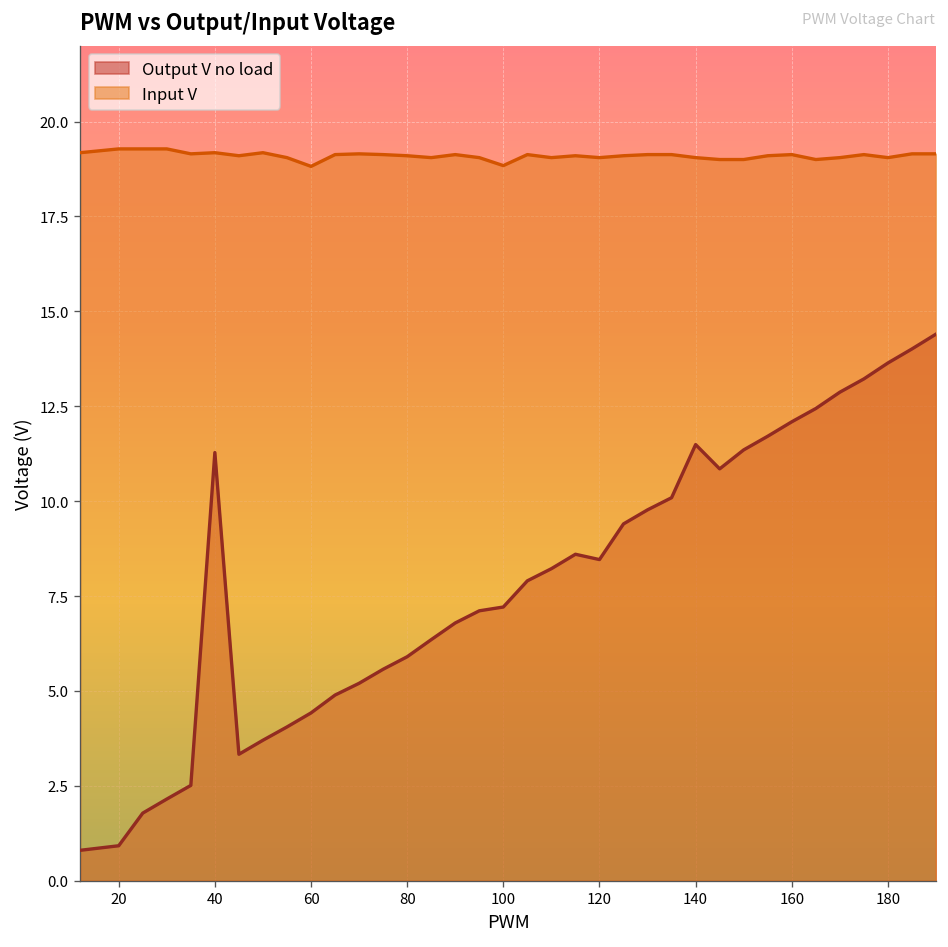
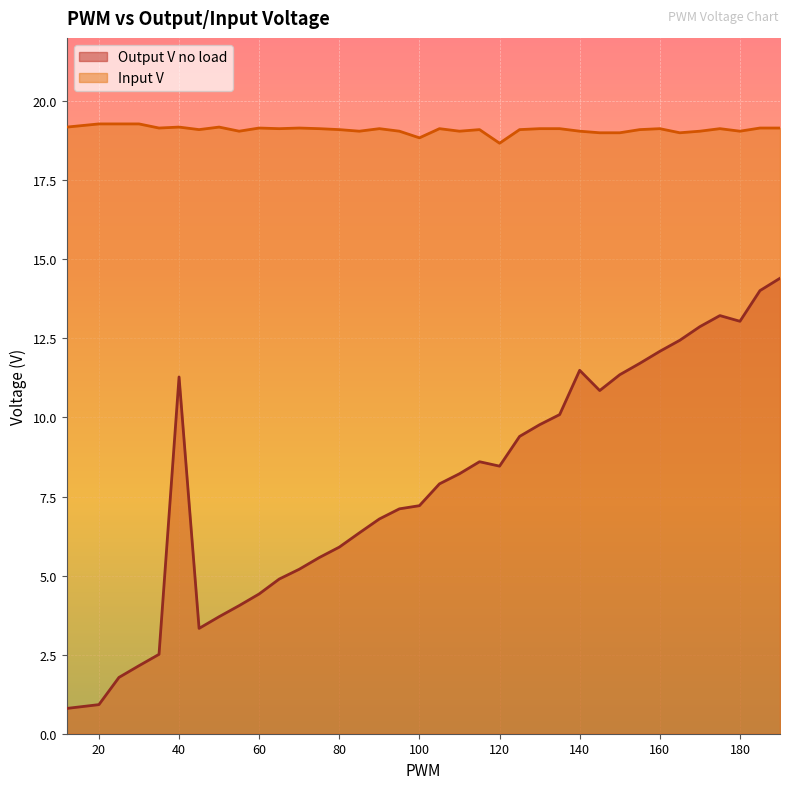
  {
    "Output V no load": {
      "20": 0.9,
      "40": 11.3,
      "60": 4.4,
      "80": 5.9,
      "100": 7.2,
      "120": 8.5,
      "140": 11.5,
      "160": 12.1,
-     "180": 13.6
+     "180": 13.0
    },
    "Input V": {
      "20": 19.3,
      "40": 19.2,
-     "60": 18.8,
+     "60": 19.2,
      "80": 19.1,
      "100": 18.8,
-     "120": 19.1,
+     "120": 18.7,
      "140": 19.1,
      "160": 19.1,
      "180": 19.1
    }
  }
